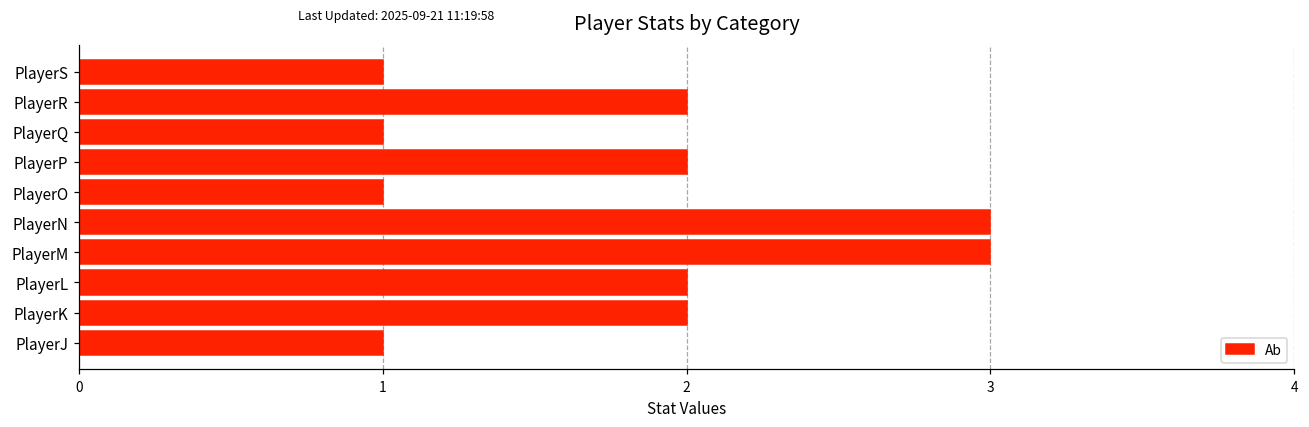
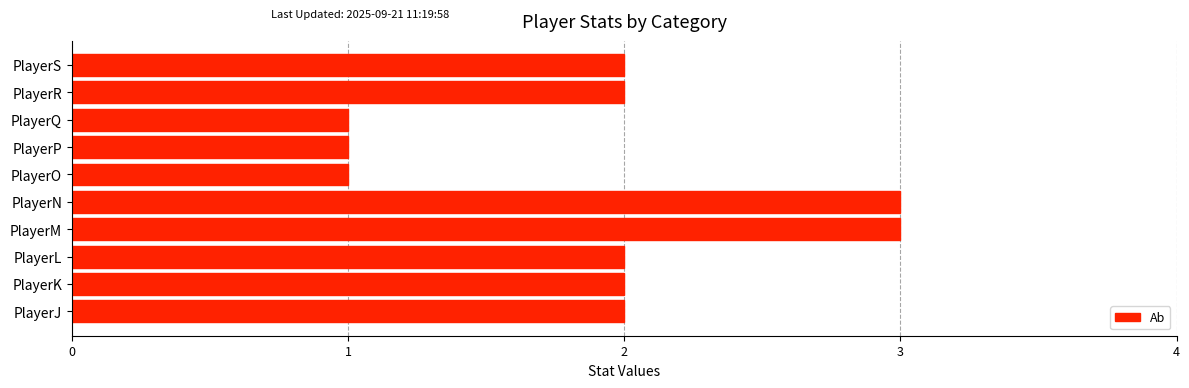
  {
-   "PlayerS": 1,
+   "PlayerS": 2,
    "PlayerR": 2,
    "PlayerQ": 1,
-   "PlayerP": 2,
+   "PlayerP": 1,
    "PlayerO": 1,
    "PlayerN": 3,
    "PlayerM": 3,
    "PlayerL": 2,
    "PlayerK": 2,
-   "PlayerJ": 1
+   "PlayerJ": 2
  }
